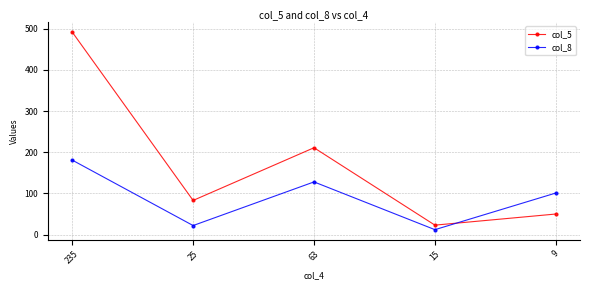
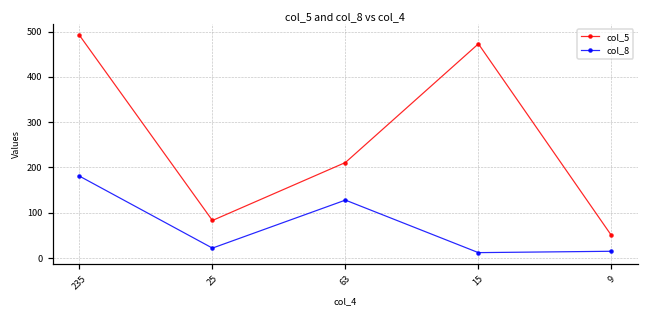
  {
    "col_5": {
      "235": 490,
      "25": 80,
      "63": 210,
-     "15": 20,
+     "15": 470,
      "9": 50
    },
    "col_8": {
      "235": 180,
      "25": 20,
      "63": 130,
      "15": 10,
-     "9": 100
+     "9": 20
    }
  }
